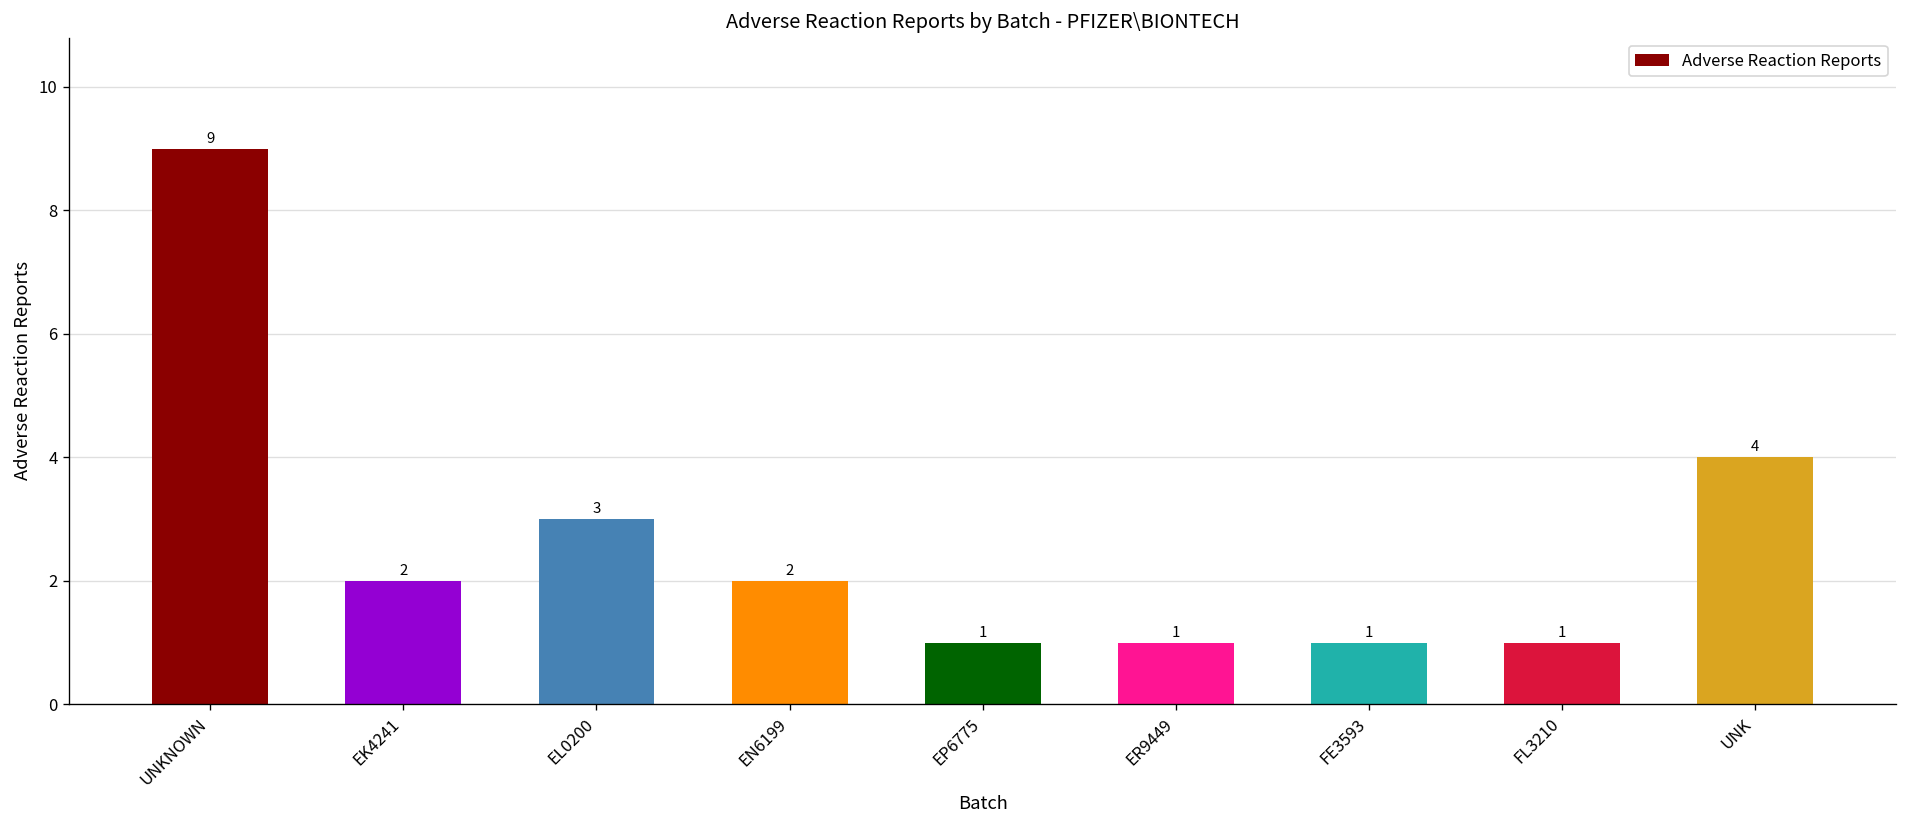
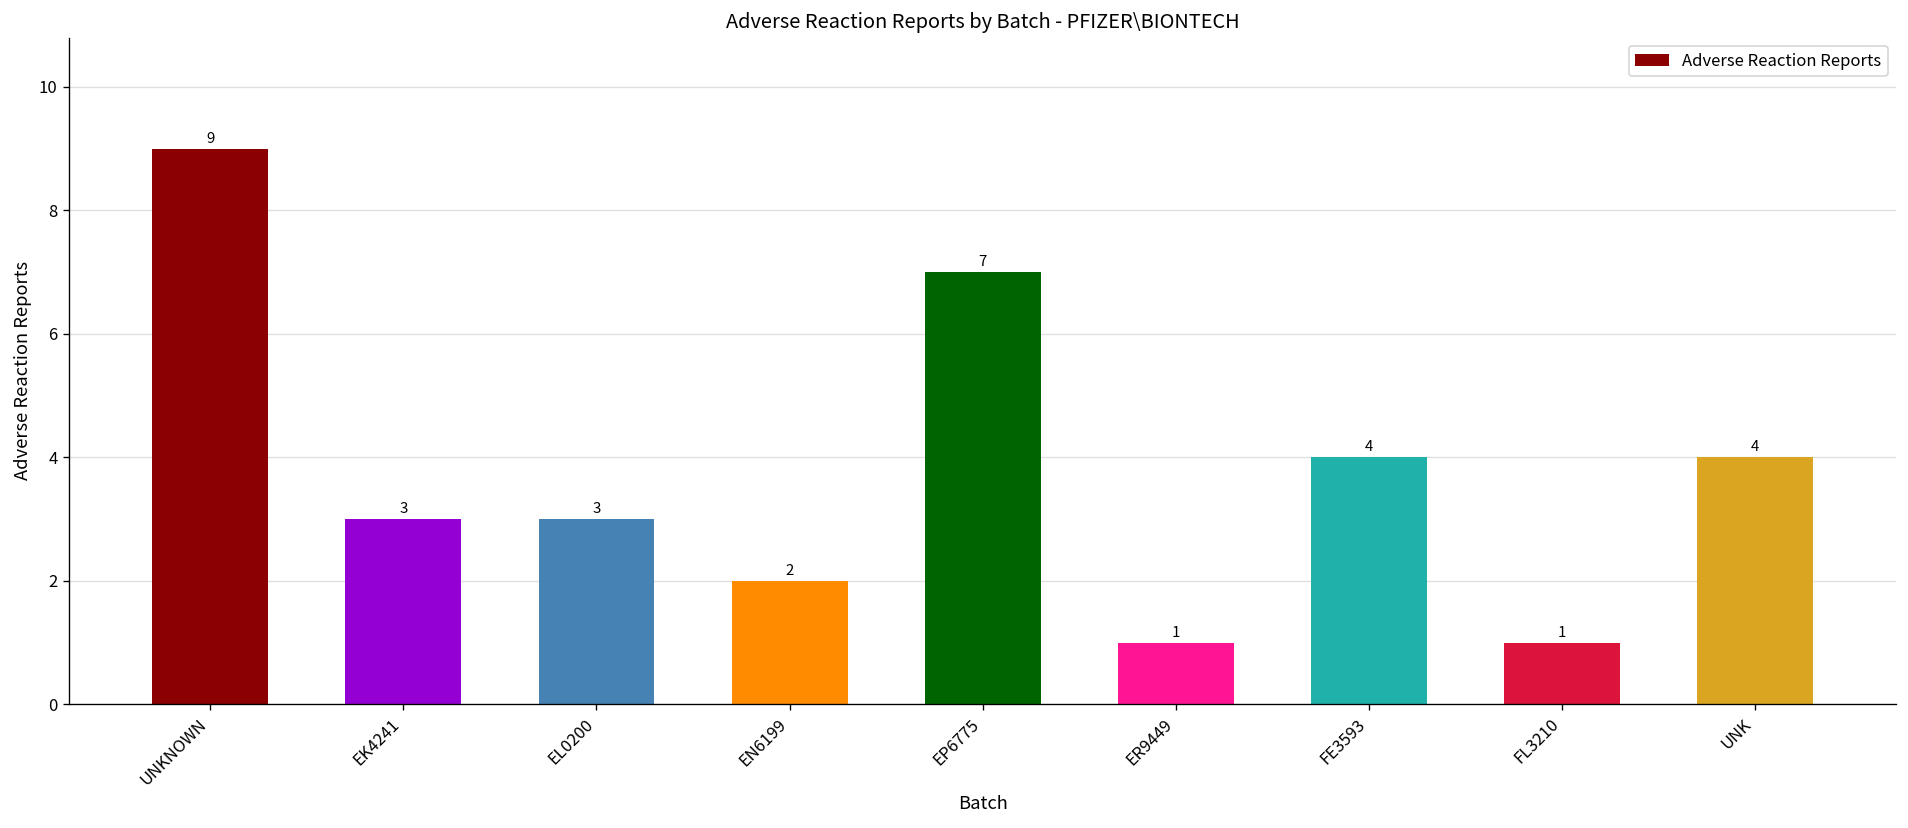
  {
    "UNKNOWN": 9,
-   "EK4241": 2,
+   "EK4241": 3,
    "EL0200": 3,
    "EN6199": 2,
-   "EP6775": 1,
+   "EP6775": 7,
    "ER9449": 1,
-   "FE3593": 1,
+   "FE3593": 4,
    "FL3210": 1,
    "UNK": 4
  }
